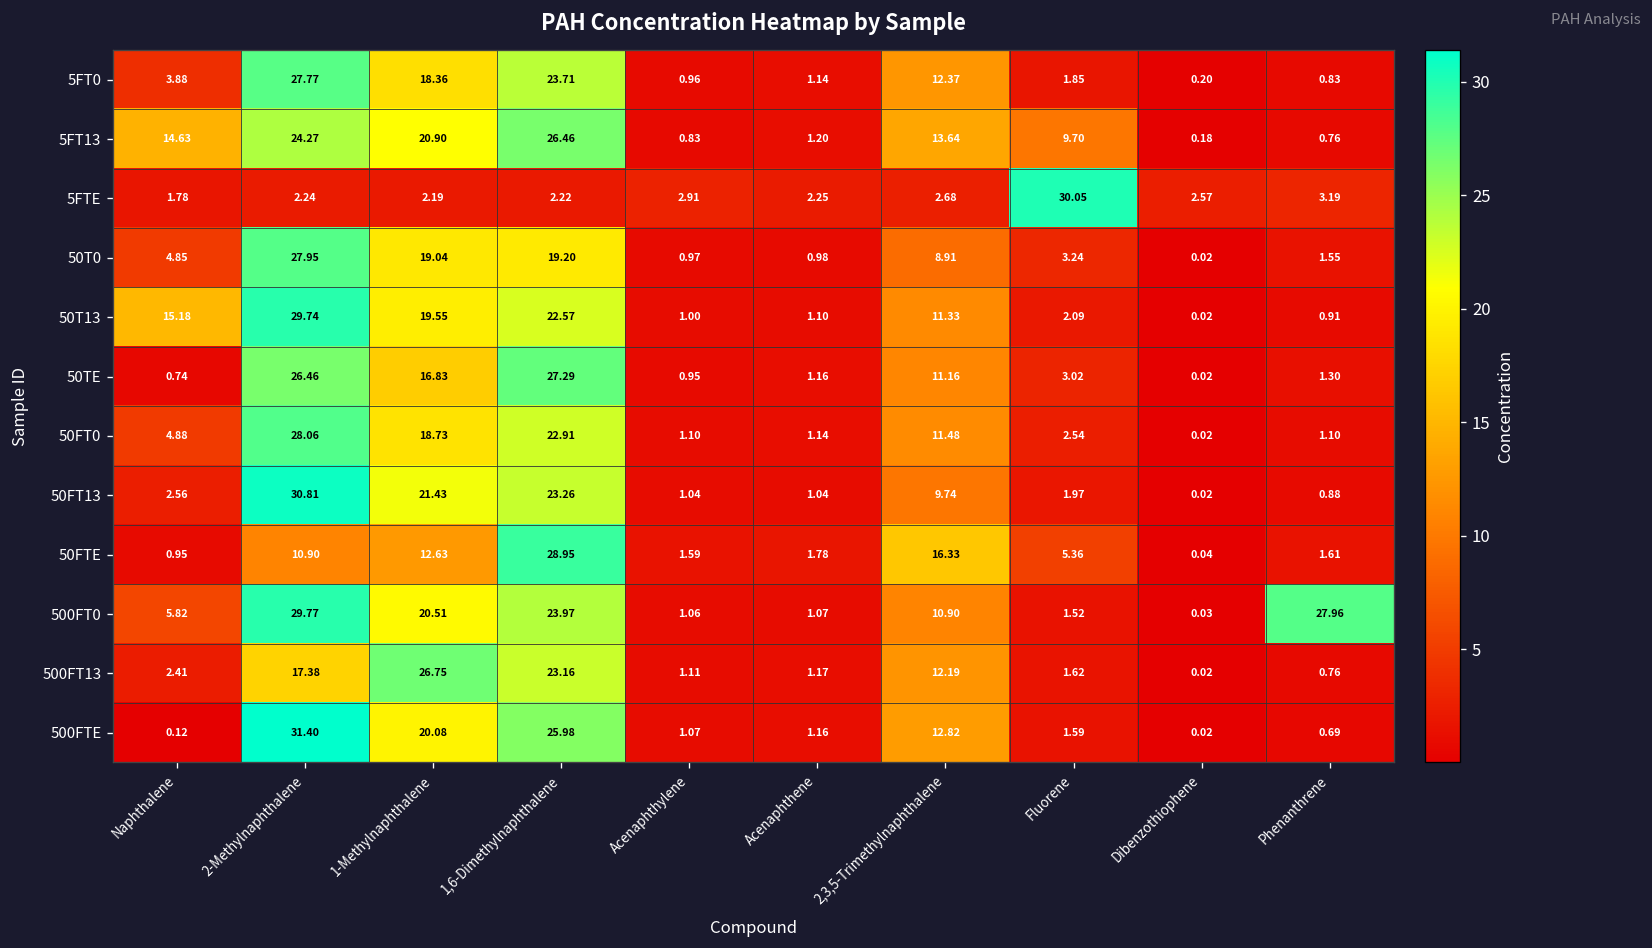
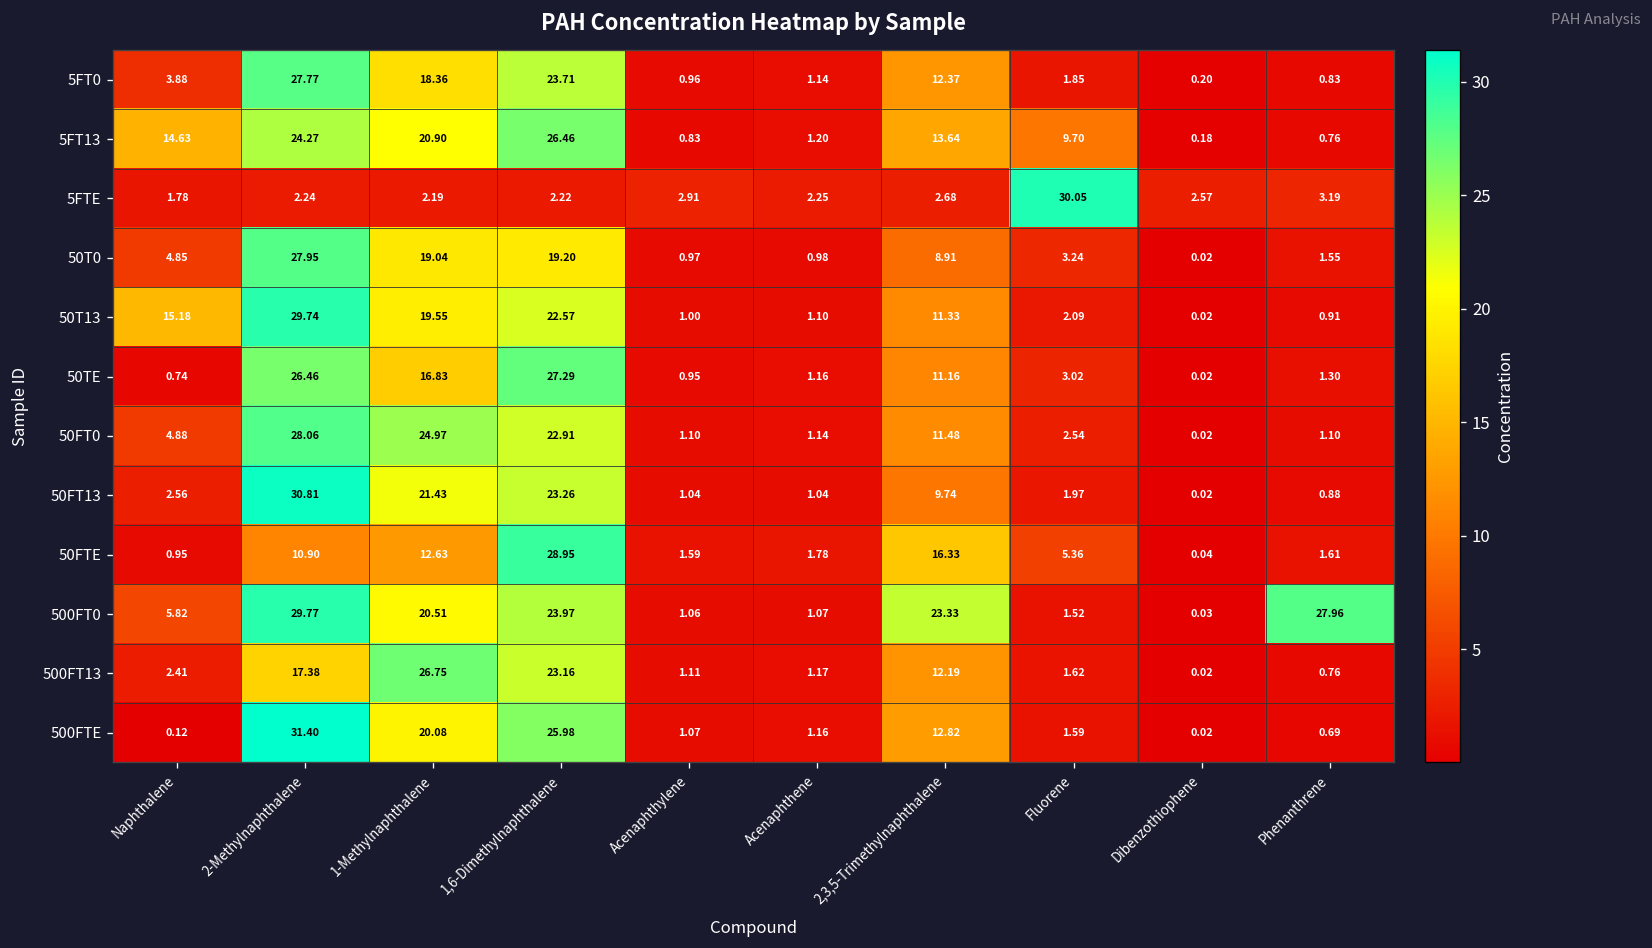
  {
    "5FT0": {
      "Naphthalene": 3.88,
      "2-Methylnaphthalene": 27.77,
      "1-Methylnaphthalene": 18.36,
      "1,6-Dimethylnaphthalene": 23.71,
      "Acenaphthylene": 0.96,
      "Acenaphthene": 1.14,
      "2,3,5-Trimethylnaphthalene": 12.37,
      "Fluorene": 1.85,
      "Dibenzothiophene": 0.20,
      "Phenanthrene": 0.83
    },
    "5FT13": {
      "Naphthalene": 14.63,
      "2-Methylnaphthalene": 24.27,
      "1-Methylnaphthalene": 20.90,
      "1,6-Dimethylnaphthalene": 26.46,
      "Acenaphthylene": 0.83,
      "Acenaphthene": 1.20,
      "2,3,5-Trimethylnaphthalene": 13.64,
      "Fluorene": 9.70,
      "Dibenzothiophene": 0.18,
      "Phenanthrene": 0.76
    },
    "5FTE": {
      "Naphthalene": 1.78,
      "2-Methylnaphthalene": 2.24,
      "1-Methylnaphthalene": 2.19,
      "1,6-Dimethylnaphthalene": 2.22,
      "Acenaphthylene": 2.91,
      "Acenaphthene": 2.25,
      "2,3,5-Trimethylnaphthalene": 2.68,
      "Fluorene": 30.05,
      "Dibenzothiophene": 2.57,
      "Phenanthrene": 3.19
    },
    "50T0": {
      "Naphthalene": 4.85,
      "2-Methylnaphthalene": 27.95,
      "1-Methylnaphthalene": 19.04,
      "1,6-Dimethylnaphthalene": 19.20,
      "Acenaphthylene": 0.97,
      "Acenaphthene": 0.98,
      "2,3,5-Trimethylnaphthalene": 8.91,
      "Fluorene": 3.24,
      "Dibenzothiophene": 0.02,
      "Phenanthrene": 1.55
    },
    "50T13": {
      "Naphthalene": 15.18,
      "2-Methylnaphthalene": 29.74,
      "1-Methylnaphthalene": 19.55,
      "1,6-Dimethylnaphthalene": 22.57,
      "Acenaphthylene": 1.00,
      "Acenaphthene": 1.10,
      "2,3,5-Trimethylnaphthalene": 11.33,
      "Fluorene": 2.09,
      "Dibenzothiophene": 0.02,
      "Phenanthrene": 0.91
    },
    "50TE": {
      "Naphthalene": 0.74,
      "2-Methylnaphthalene": 26.46,
      "1-Methylnaphthalene": 16.83,
      "1,6-Dimethylnaphthalene": 27.29,
      "Acenaphthylene": 0.95,
      "Acenaphthene": 1.16,
      "2,3,5-Trimethylnaphthalene": 11.16,
      "Fluorene": 3.02,
      "Dibenzothiophene": 0.02,
      "Phenanthrene": 1.30
    },
    "50FT0": {
      "Naphthalene": 4.88,
      "2-Methylnaphthalene": 28.06,
-     "1-Methylnaphthalene": 18.73,
+     "1-Methylnaphthalene": 24.97,
      "1,6-Dimethylnaphthalene": 22.91,
      "Acenaphthylene": 1.10,
      "Acenaphthene": 1.14,
      "2,3,5-Trimethylnaphthalene": 11.48,
      "Fluorene": 2.54,
      "Dibenzothiophene": 0.02,
      "Phenanthrene": 1.10
    },
    "50FT13": {
      "Naphthalene": 2.56,
      "2-Methylnaphthalene": 30.81,
      "1-Methylnaphthalene": 21.43,
      "1,6-Dimethylnaphthalene": 23.26,
      "Acenaphthylene": 1.04,
      "Acenaphthene": 1.04,
      "2,3,5-Trimethylnaphthalene": 9.74,
      "Fluorene": 1.97,
      "Dibenzothiophene": 0.02,
      "Phenanthrene": 0.88
    },
    "50FTE": {
      "Naphthalene": 0.95,
      "2-Methylnaphthalene": 10.90,
      "1-Methylnaphthalene": 12.63,
      "1,6-Dimethylnaphthalene": 28.95,
      "Acenaphthylene": 1.59,
      "Acenaphthene": 1.78,
      "2,3,5-Trimethylnaphthalene": 16.33,
      "Fluorene": 5.36,
      "Dibenzothiophene": 0.04,
      "Phenanthrene": 1.61
    },
    "500FT0": {
      "Naphthalene": 5.82,
      "2-Methylnaphthalene": 29.77,
      "1-Methylnaphthalene": 20.51,
      "1,6-Dimethylnaphthalene": 23.97,
      "Acenaphthylene": 1.06,
      "Acenaphthene": 1.07,
-     "2,3,5-Trimethylnaphthalene": 10.90,
+     "2,3,5-Trimethylnaphthalene": 23.33,
      "Fluorene": 1.52,
      "Dibenzothiophene": 0.03,
      "Phenanthrene": 27.96
    },
    "500FT13": {
      "Naphthalene": 2.41,
      "2-Methylnaphthalene": 17.38,
      "1-Methylnaphthalene": 26.75,
      "1,6-Dimethylnaphthalene": 23.16,
      "Acenaphthylene": 1.11,
      "Acenaphthene": 1.17,
      "2,3,5-Trimethylnaphthalene": 12.19,
      "Fluorene": 1.62,
      "Dibenzothiophene": 0.02,
      "Phenanthrene": 0.76
    },
    "500FTE": {
      "Naphthalene": 0.12,
      "2-Methylnaphthalene": 31.40,
      "1-Methylnaphthalene": 20.08,
      "1,6-Dimethylnaphthalene": 25.98,
      "Acenaphthylene": 1.07,
      "Acenaphthene": 1.16,
      "2,3,5-Trimethylnaphthalene": 12.82,
      "Fluorene": 1.59,
      "Dibenzothiophene": 0.02,
      "Phenanthrene": 0.69
    }
  }
